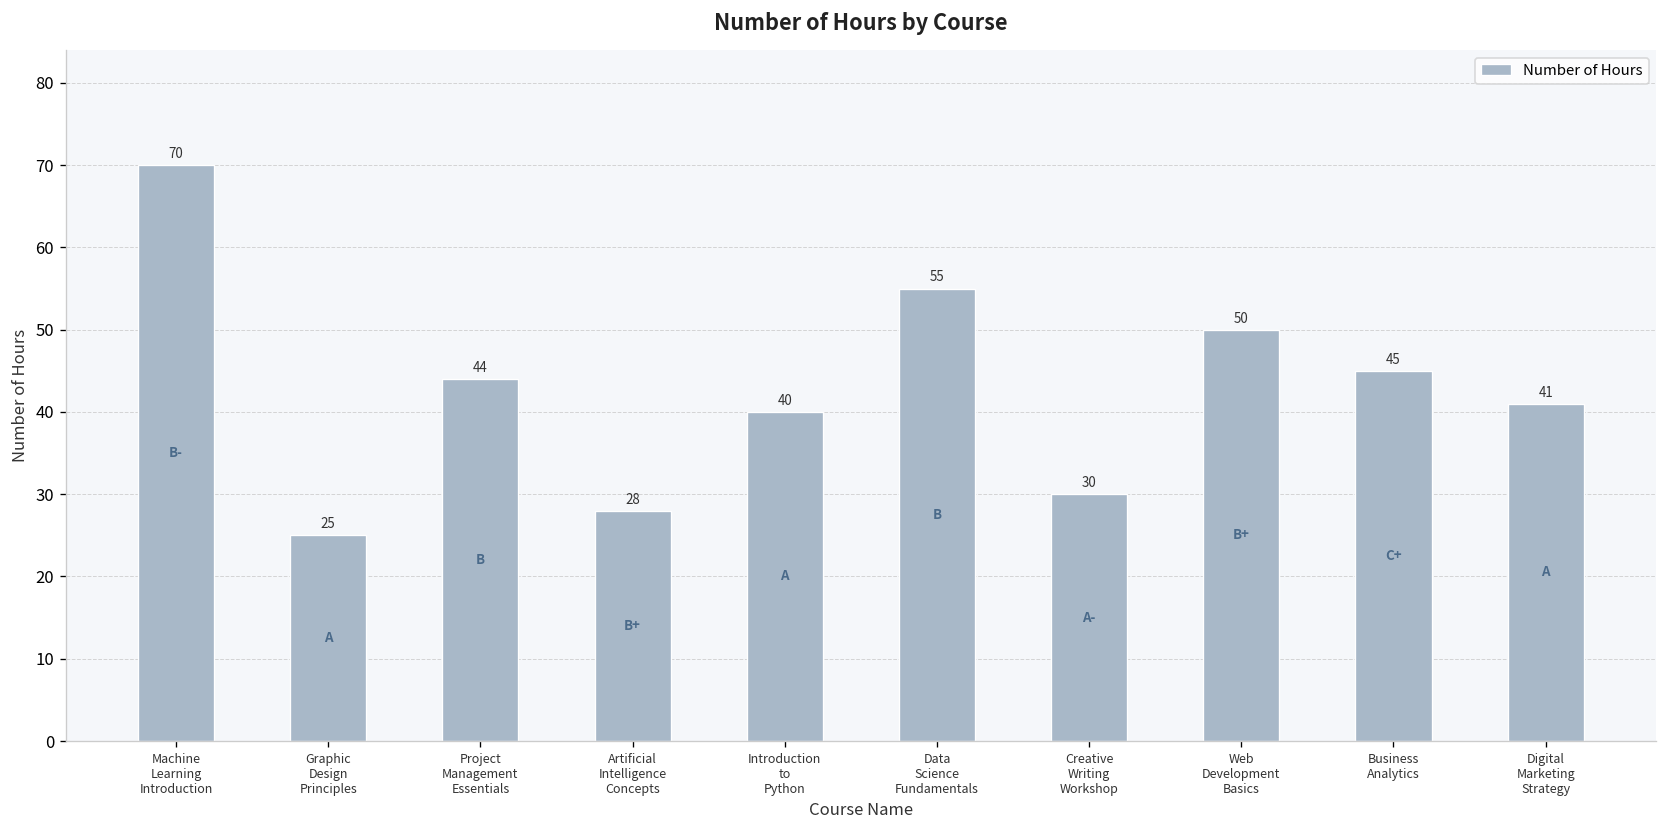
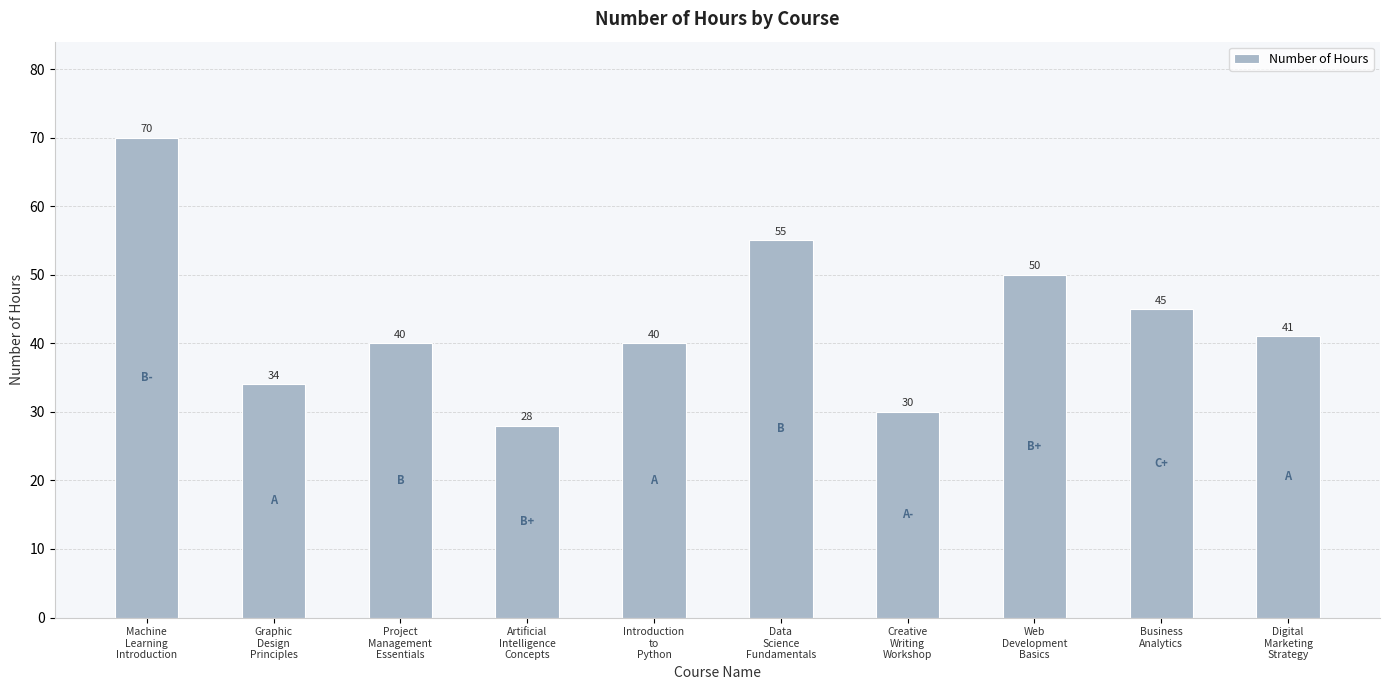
  {
    "Machine Learning Introduction": 70,
-   "Graphic Design Principles": 25,
-   "Project Management Essentials": 44,
+   "Graphic Design Principles": 34,
+   "Project Management Essentials": 40,
    "Artificial Intelligence Concepts": 28,
    "Introduction to Python": 40,
    "Data Science Fundamentals": 55,
    "Creative Writing Workshop": 30,
    "Web Development Basics": 50,
    "Business Analytics": 45,
    "Digital Marketing Strategy": 41
  }
